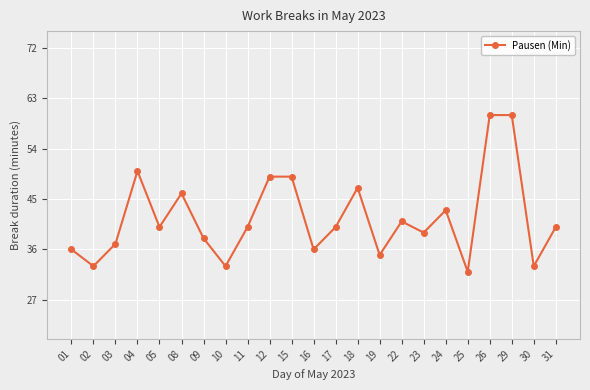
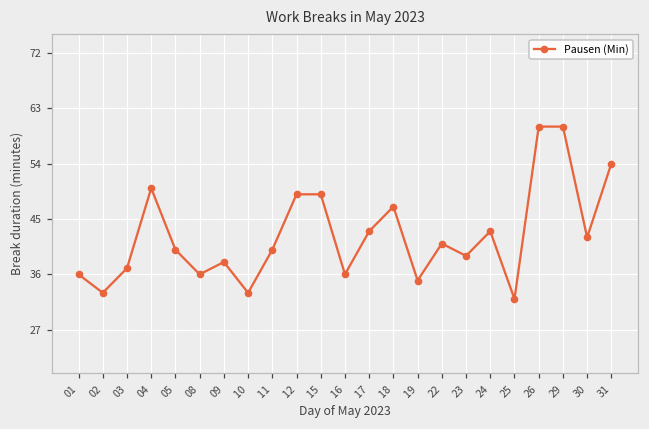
  {
    "01": 36,
    "02": 33,
    "03": 37,
    "04": 50,
    "05": 40,
-   "08": 46,
+   "08": 36,
    "09": 38,
    "10": 33,
    "11": 40,
    "12": 49,
    "15": 49,
    "16": 36,
-   "17": 40,
+   "17": 43,
    "18": 47,
    "19": 35,
    "22": 41,
    "23": 39,
    "24": 43,
    "25": 32,
    "26": 60,
    "29": 60,
-   "30": 33,
-   "31": 40
+   "30": 42,
+   "31": 54
  }
